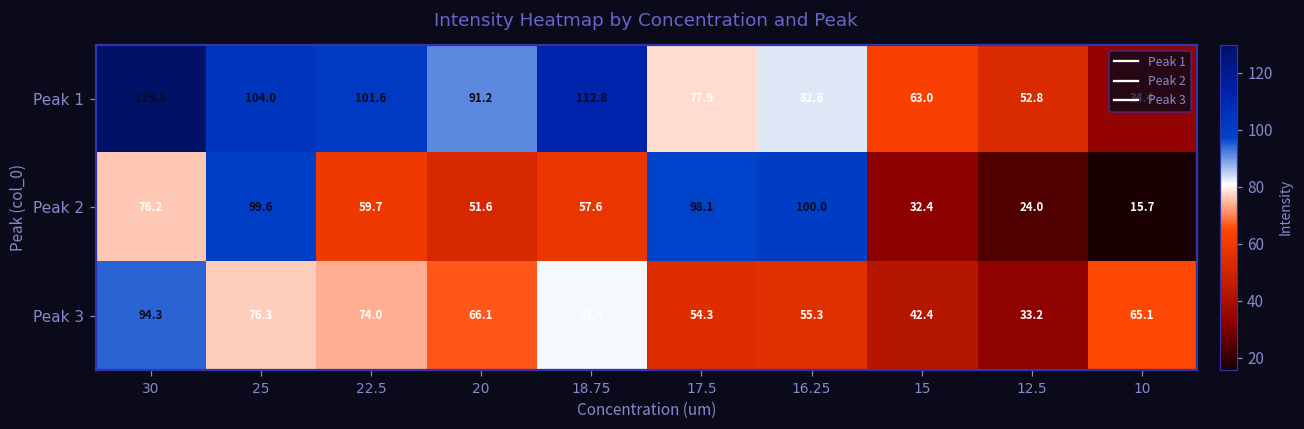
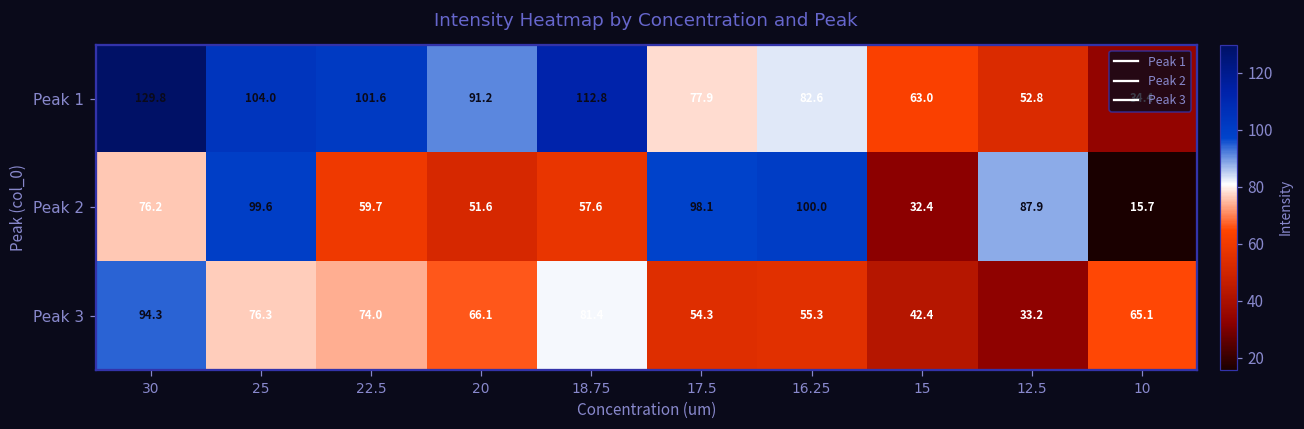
  {
    "Peak 1": {
      "30": 129.8,
      "25": 104.0,
      "22.5": 101.6,
      "20": 91.2,
      "18.75": 112.8,
      "15": 63.0,
      "12.5": 52.8
    },
    "Peak 2": {
      "30": 76.2,
      "25": 99.6,
      "22.5": 59.7,
      "20": 51.6,
      "18.75": 57.6,
      "17.5": 98.1,
      "16.25": 100.0,
      "15": 32.4,
-     "12.5": 24.0,
+     "12.5": 87.9,
      "10": 15.7
    },
    "Peak 3": {
      "30": 94.3,
      "25": 76.3,
      "22.5": 74.0,
      "20": 66.1,
      "17.5": 54.3,
      "16.25": 55.3,
      "15": 42.4,
      "12.5": 33.2,
      "10": 65.1
    }
  }
